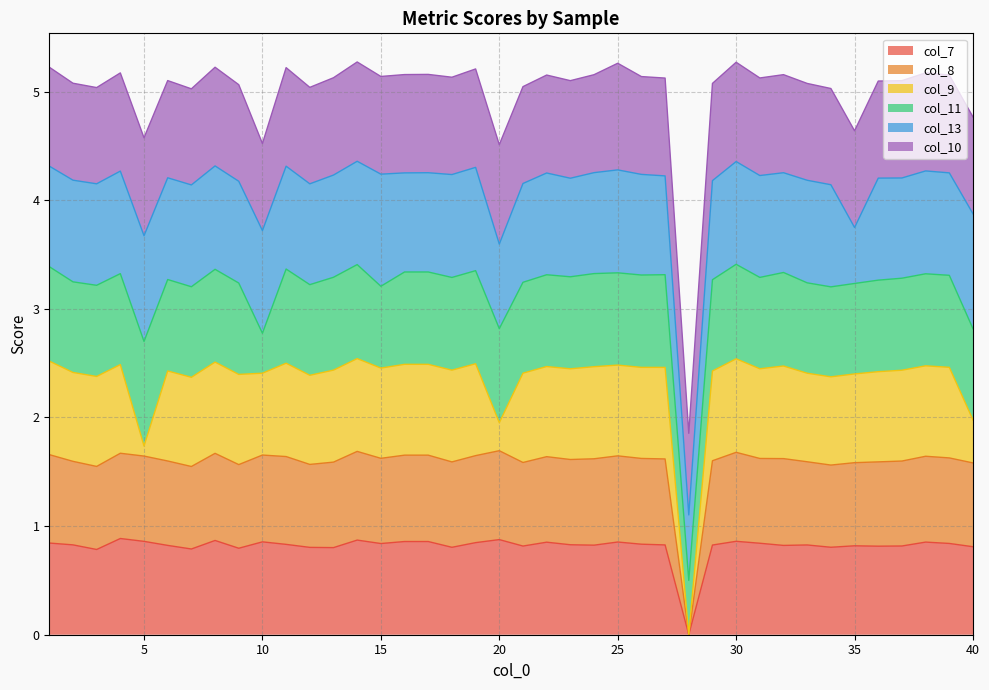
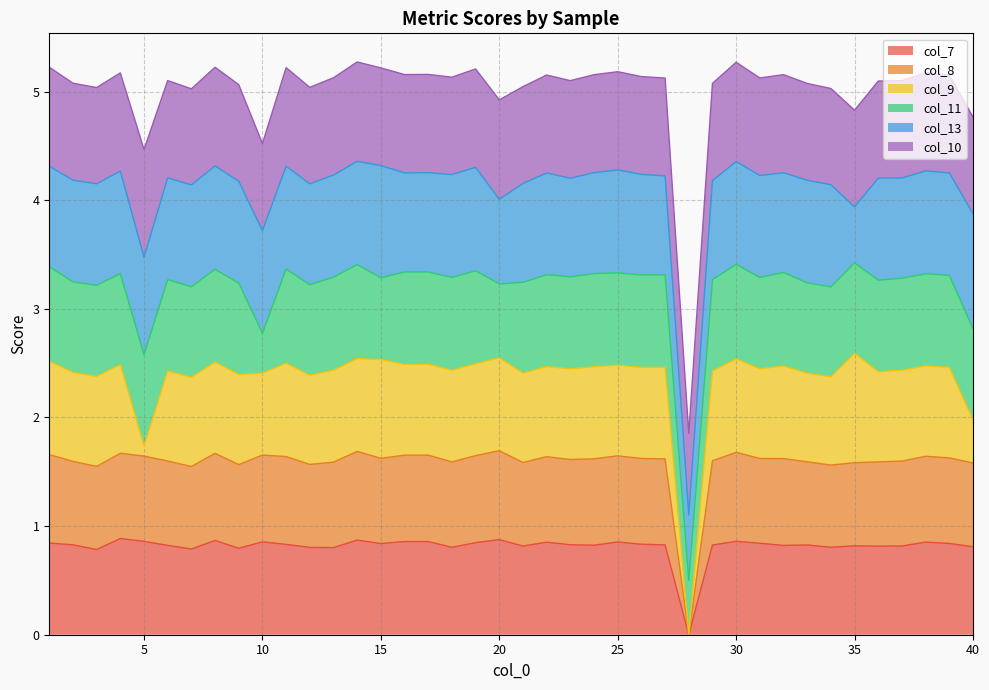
  {
    "col_9": {
      "5": 0.09,
      "10": 0.75,
-     "15": 0.83,
-     "20": 0.26,
+     "15": 0.91,
+     "20": 0.85,
      "25": 0.84,
      "30": 0.86,
-     "35": 0.82,
+     "35": 1.01,
      "40": 0.40
    },
    "col_11": {
-     "5": 0.96,
+     "5": 0.84,
      "10": 0.37,
      "15": 0.75,
-     "20": 0.87,
+     "20": 0.68,
      "25": 0.85,
      "30": 0.87,
      "35": 0.83,
      "40": 0.84
    },
    "col_13": {
-     "5": 0.97,
+     "5": 0.90,
      "10": 0.94,
      "15": 1.03,
      "20": 0.78,
      "25": 0.95,
      "30": 0.95,
      "35": 0.51,
      "40": 1.06
    },
    "col_10": {
-     "5": 0.90,
+     "5": 0.99,
      "10": 0.80,
      "15": 0.90,
      "20": 0.92,
-     "25": 0.98,
+     "25": 0.90,
      "30": 0.91,
      "35": 0.89,
      "40": 0.89
    }
  }
